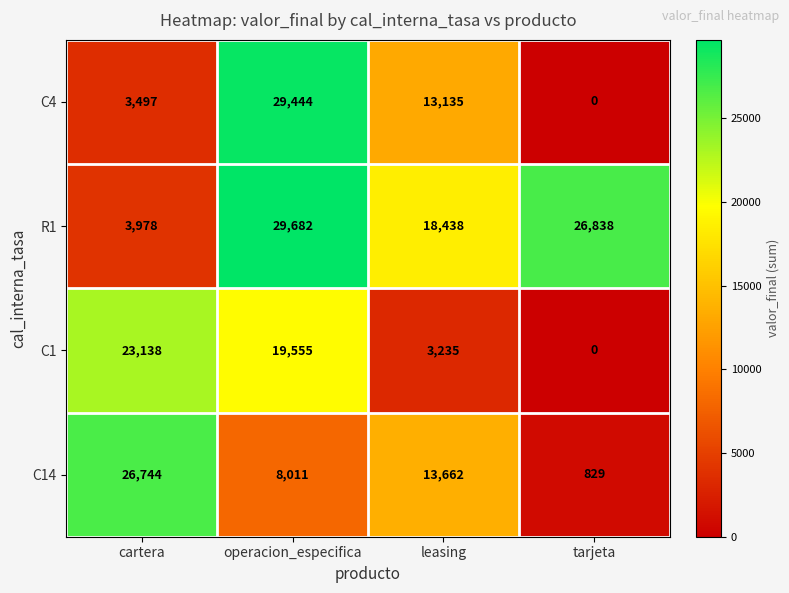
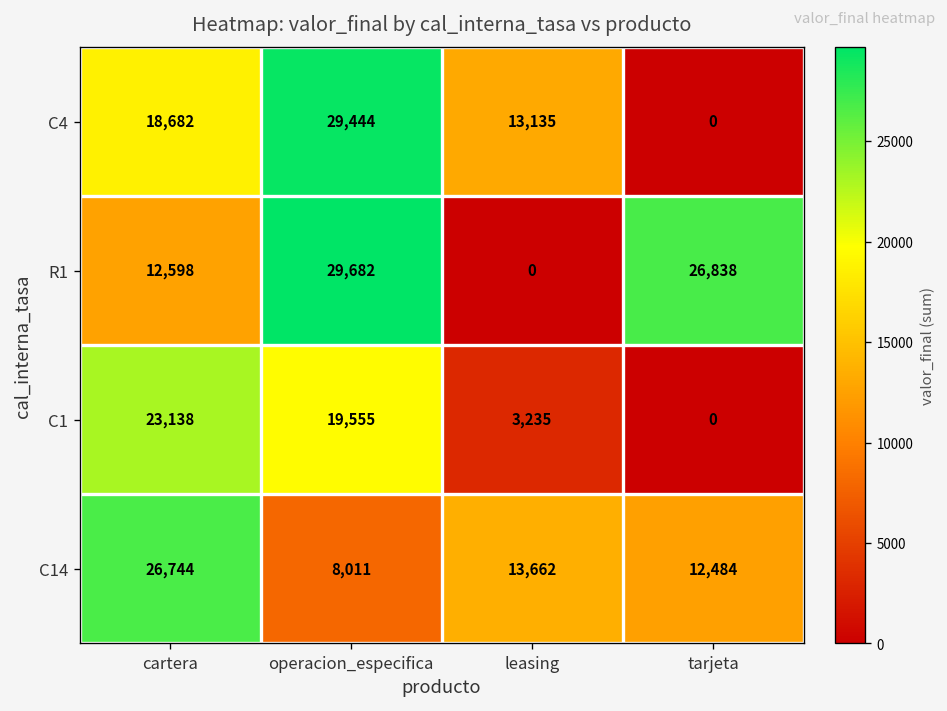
  {
    "C4": {
-     "cartera": "3,497",
+     "cartera": "18,682",
      "operacion_especifica": "29,444",
      "leasing": "13,135",
      "tarjeta": "0"
    },
    "R1": {
-     "cartera": "3,978",
+     "cartera": "12,598",
      "operacion_especifica": "29,682",
-     "leasing": "18,438",
+     "leasing": "0",
      "tarjeta": "26,838"
    },
    "C1": {
      "cartera": "23,138",
      "operacion_especifica": "19,555",
      "leasing": "3,235",
      "tarjeta": "0"
    },
    "C14": {
      "cartera": "26,744",
      "operacion_especifica": "8,011",
      "leasing": "13,662",
-     "tarjeta": "829"
+     "tarjeta": "12,484"
    }
  }
